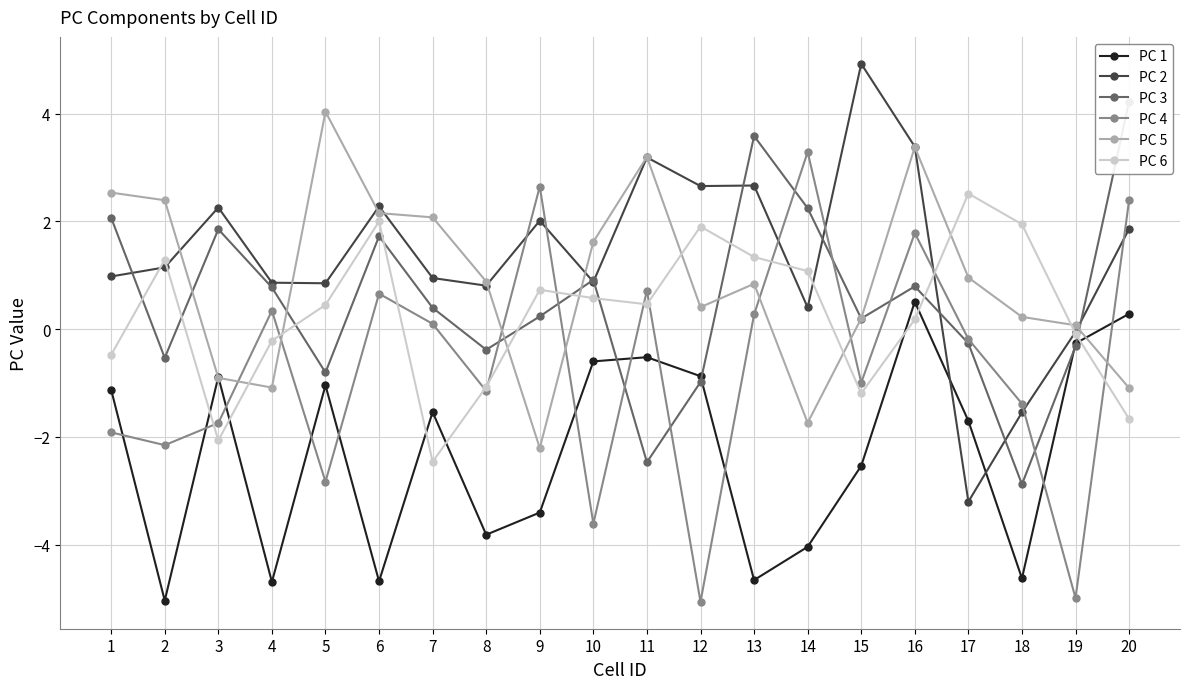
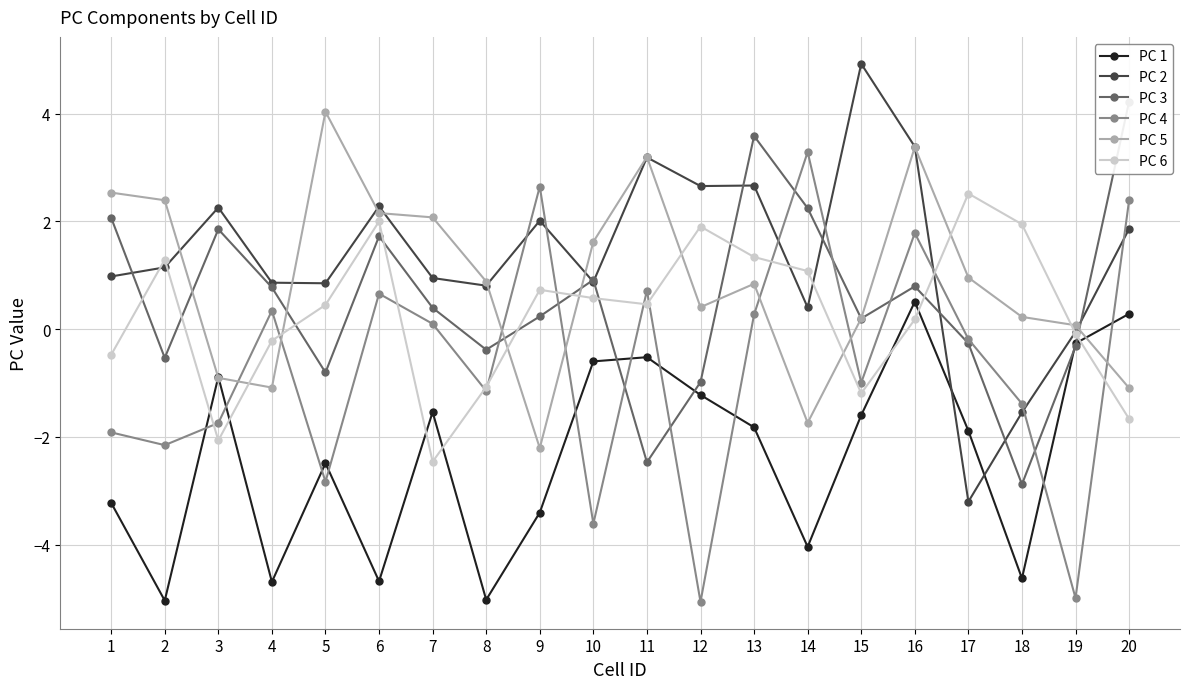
  {
    "PC 1": {
-     "1": -1.1,
+     "1": -3.2,
      "2": -5.0,
      "4": -4.7,
-     "5": -1.0,
+     "5": -2.5,
      "6": -4.7,
      "7": -1.5,
-     "8": -3.8,
+     "8": -5.0,
      "9": -3.4,
      "10": -0.6,
      "11": -0.5,
-     "12": -0.9,
-     "13": -4.7,
+     "12": -1.2,
+     "13": -1.8,
      "14": -4.0,
-     "15": -2.5,
+     "15": -1.6,
      "16": 0.5,
-     "17": -1.7,
+     "17": -1.9,
      "18": -4.6,
      "19": -0.3,
      "20": 0.3
    }
  }
